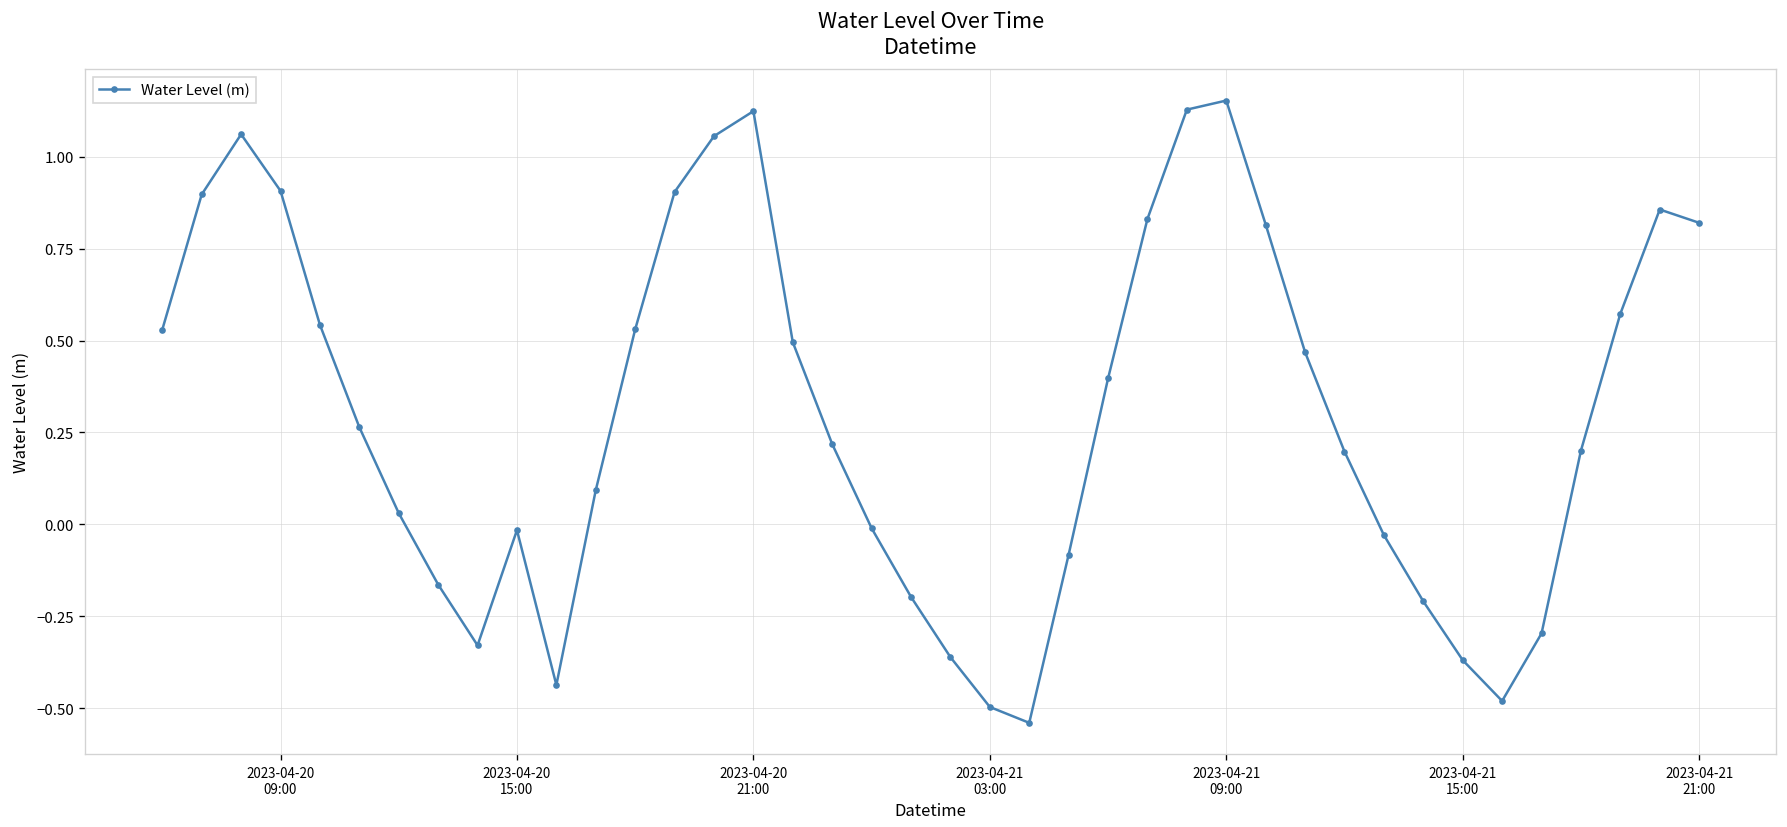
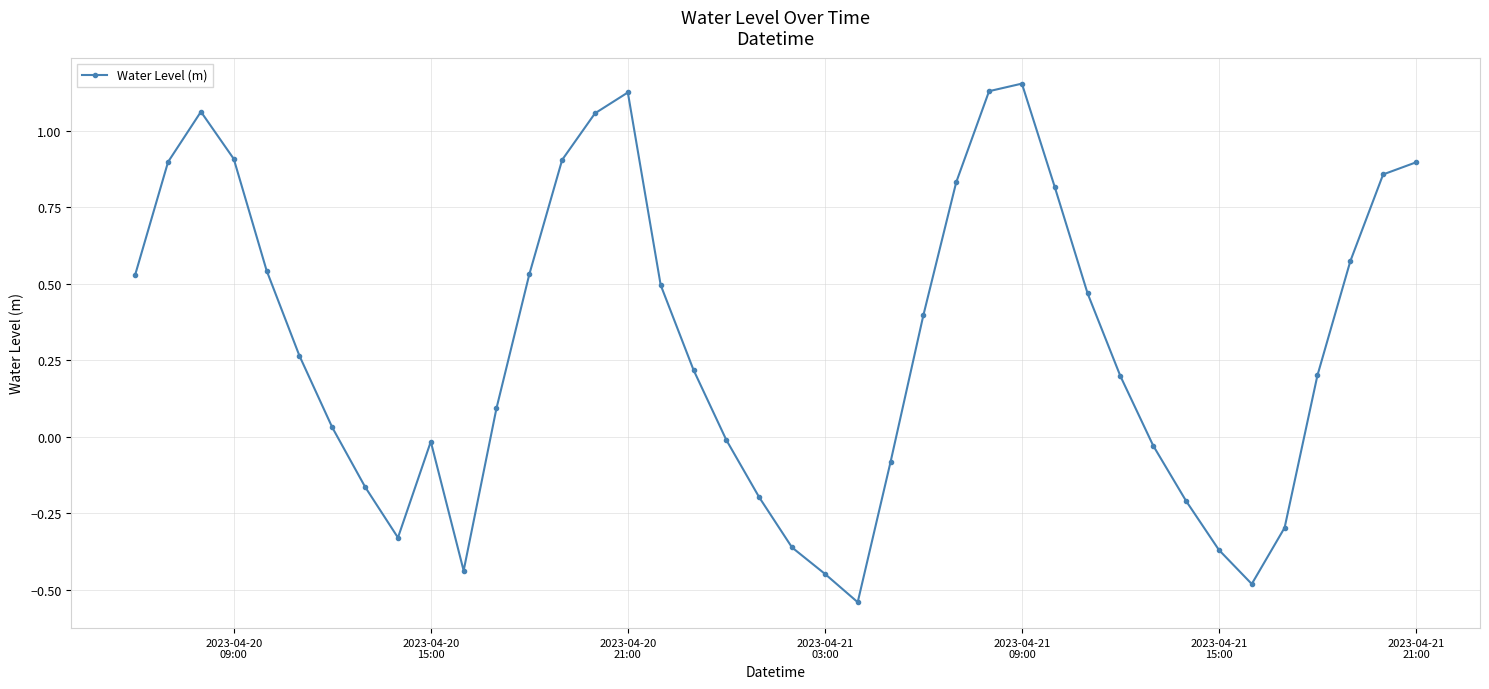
  {
    "2023-04-20 09:00": 0.91,
    "2023-04-20 15:00": -0.02,
    "2023-04-20 21:00": 1.12,
-   "2023-04-21 03:00": -0.50,
+   "2023-04-21 03:00": -0.45,
    "2023-04-21 09:00": 1.15,
    "2023-04-21 15:00": -0.37,
-   "2023-04-21 21:00": 0.82
+   "2023-04-21 21:00": 0.90
  }
